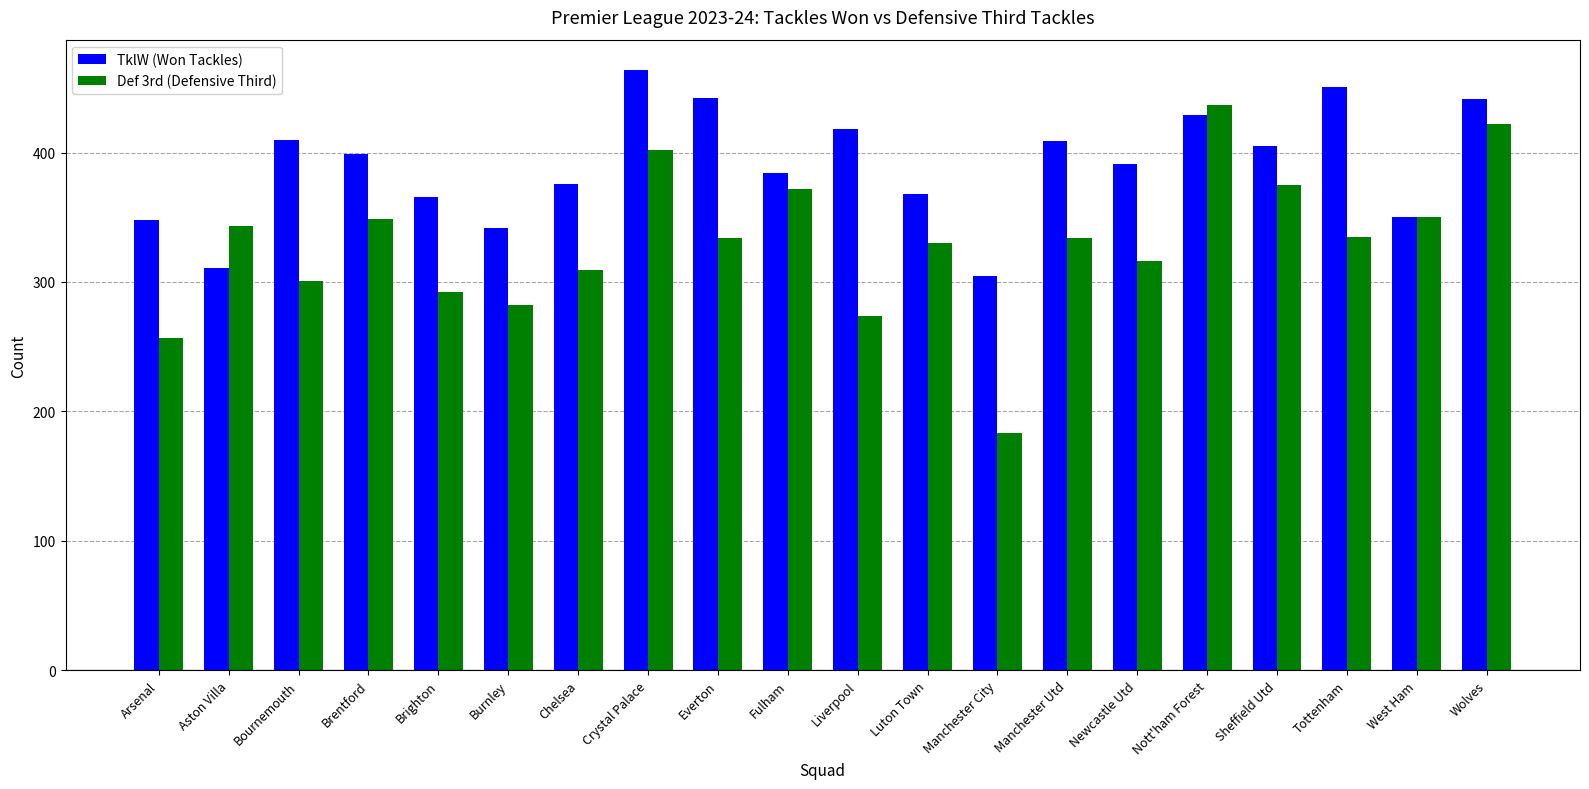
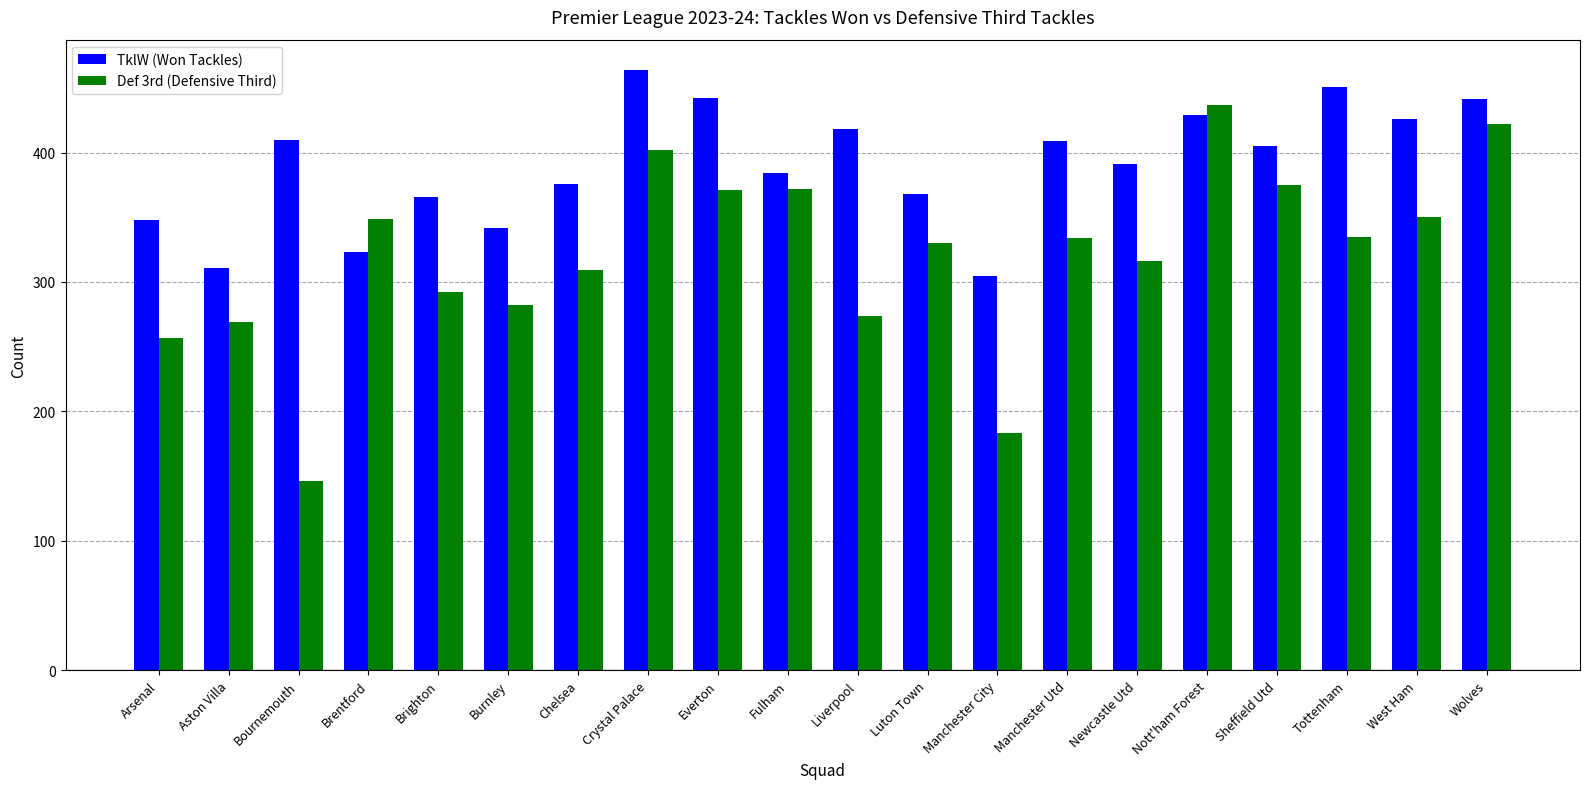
  {
    "TklW (Won Tackles)": {
      "Arsenal": 348,
      "Aston Villa": 311,
      "Bournemouth": 410,
-     "Brentford": 399,
+     "Brentford": 323,
      "Brighton": 366,
      "Burnley": 342,
      "Chelsea": 376,
      "Crystal Palace": 464,
      "Everton": 442,
      "Fulham": 384,
      "Liverpool": 418,
      "Luton Town": 368,
      "Manchester City": 305,
      "Manchester Utd": 409,
      "Newcastle Utd": 391,
      "Nott'ham Forest": 429,
      "Sheffield Utd": 405,
      "Tottenham": 451,
-     "West Ham": 350,
+     "West Ham": 426,
      "Wolves": 441
    },
    "Def 3rd (Defensive Third)": {
      "Arsenal": 257,
-     "Aston Villa": 343,
-     "Bournemouth": 301,
+     "Aston Villa": 269,
+     "Bournemouth": 146,
      "Brentford": 349,
      "Brighton": 292,
      "Burnley": 282,
      "Chelsea": 309,
      "Crystal Palace": 402,
-     "Everton": 334,
+     "Everton": 371,
      "Fulham": 372,
      "Liverpool": 274,
      "Luton Town": 330,
      "Manchester City": 183,
      "Manchester Utd": 334,
      "Newcastle Utd": 316,
      "Nott'ham Forest": 437,
      "Sheffield Utd": 375,
      "Tottenham": 335,
      "West Ham": 350,
      "Wolves": 422
    }
  }
